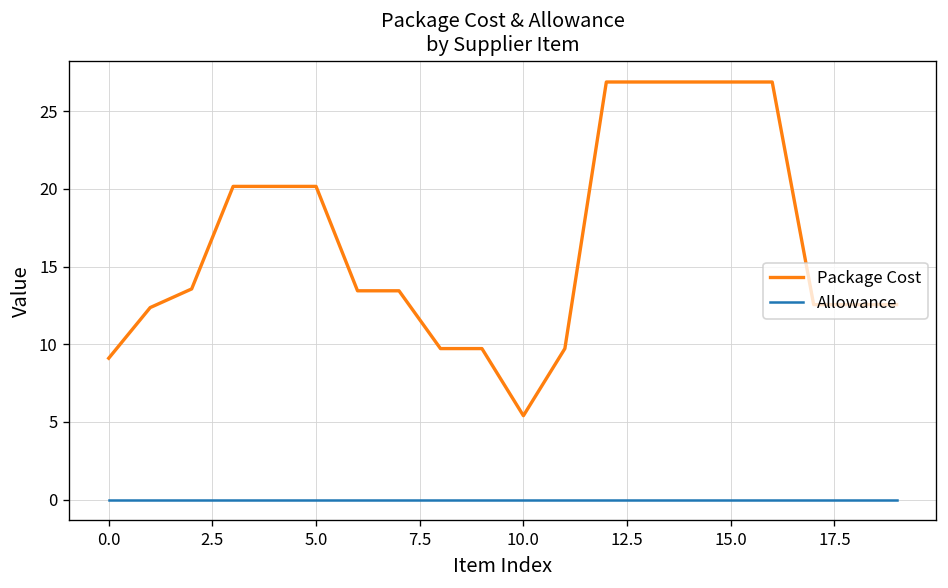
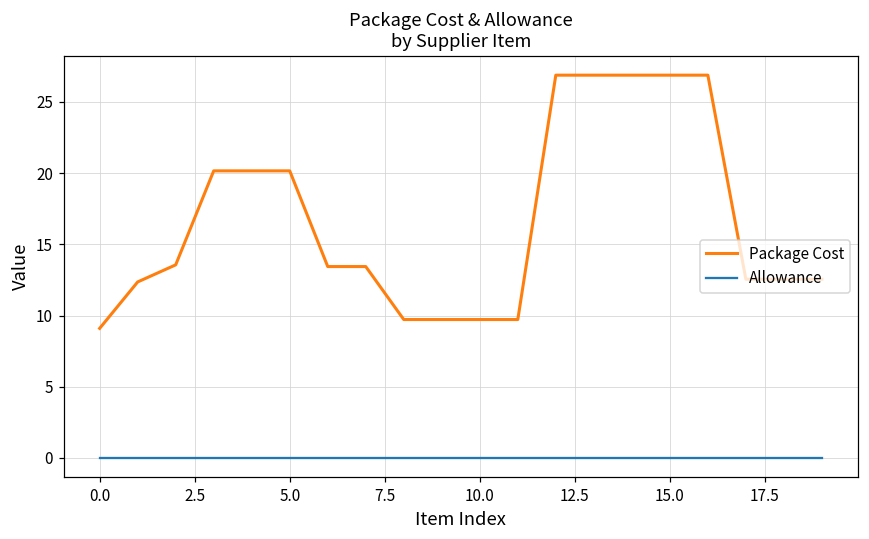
  {
    "Package Cost": {
      "0.0": 9.1,
      "5.0": 20.2,
-     "10.0": 5.4,
+     "10.0": 9.7,
      "15.0": 26.9
    },
    "Allowance": {
      "0.0": 0.0,
      "5.0": 0.0,
      "10.0": 0.0,
      "15.0": 0.0
    }
  }
